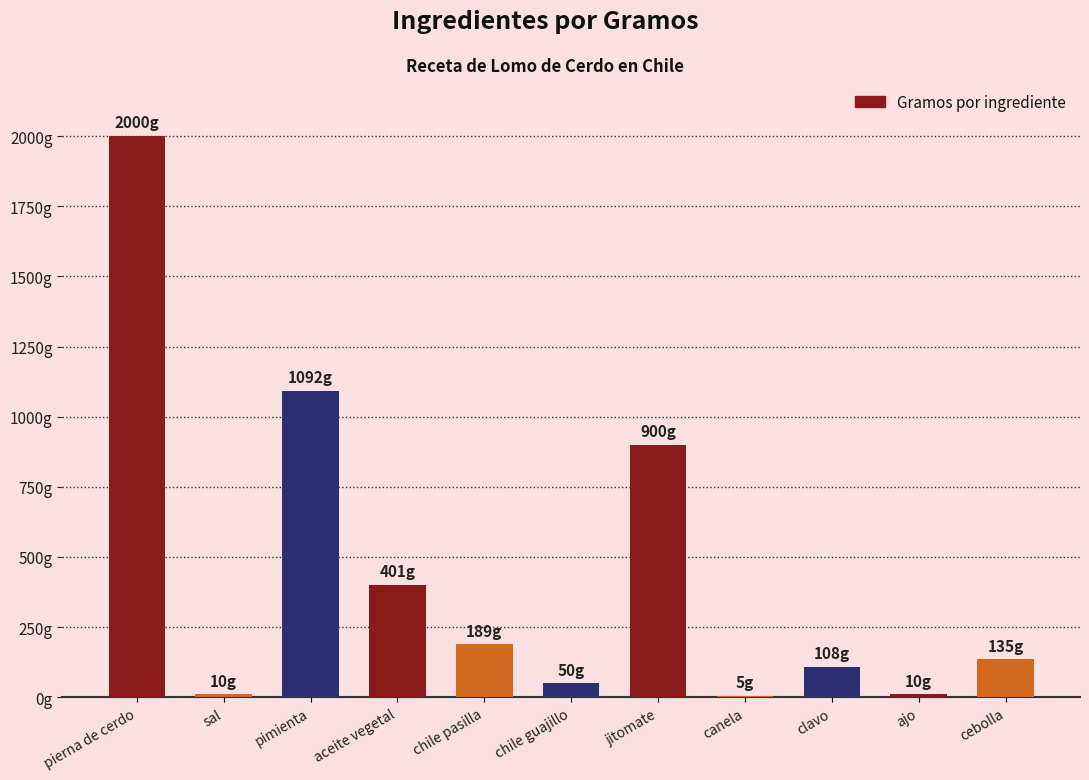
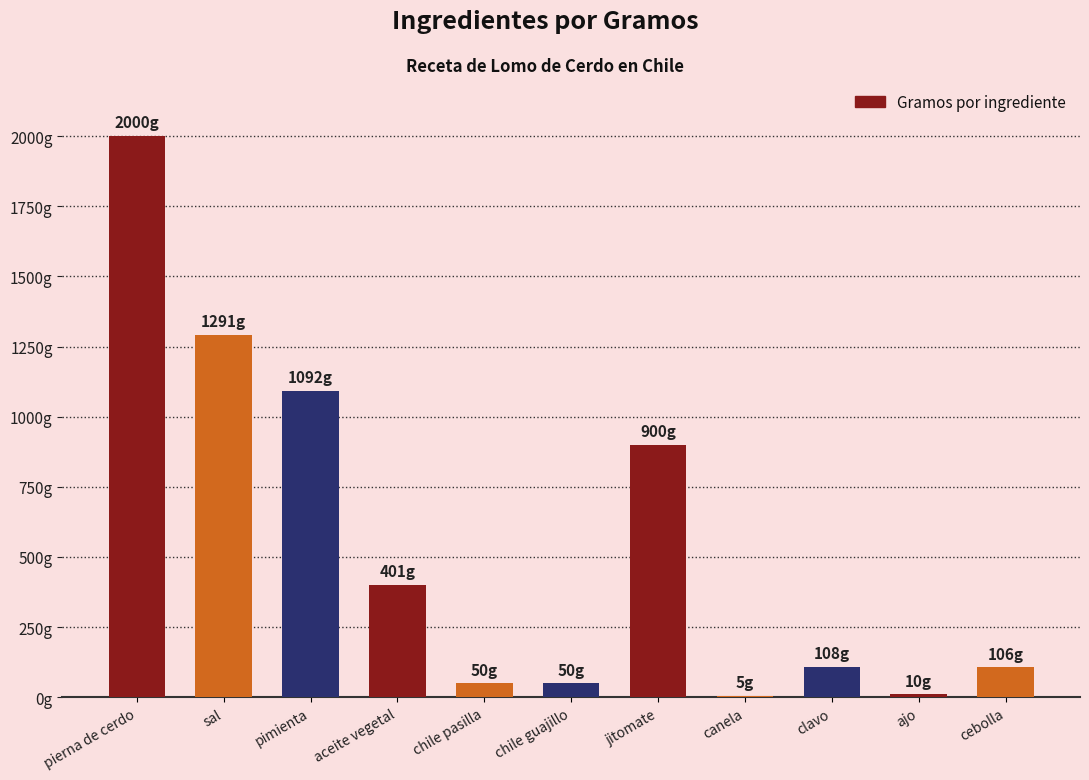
  {
    "pierna de cerdo": "2000g",
-   "sal": "10g",
+   "sal": "1291g",
    "pimienta": "1092g",
    "aceite vegetal": "401g",
-   "chile pasilla": "189g",
+   "chile pasilla": "50g",
    "chile guajillo": "50g",
    "jitomate": "900g",
    "canela": "5g",
    "clavo": "108g",
    "ajo": "10g",
-   "cebolla": "135g"
+   "cebolla": "106g"
  }
